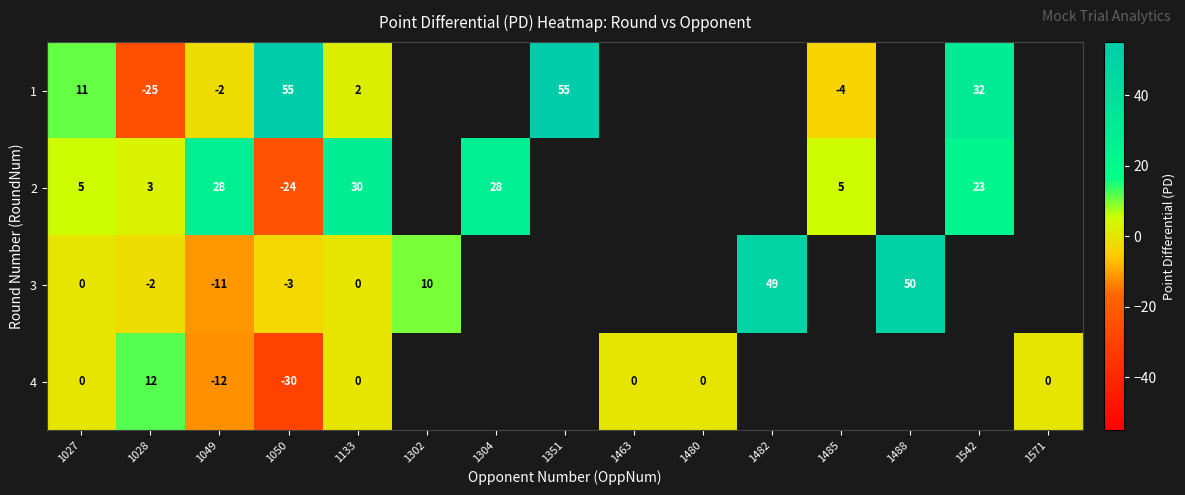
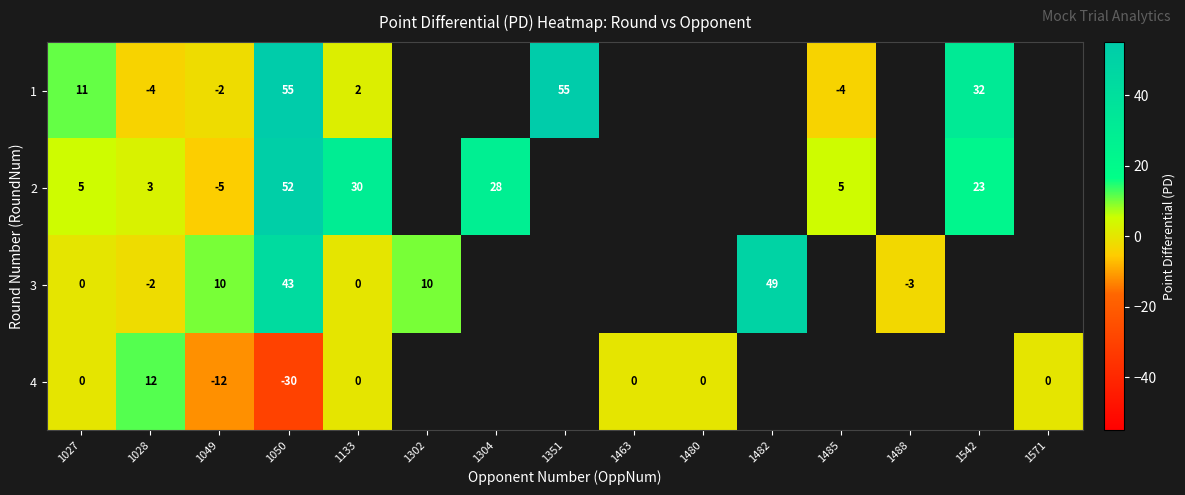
  {
    "1": {
      "1027": 11,
-     "1028": -25,
+     "1028": -4,
      "1049": -2,
      "1050": 55,
      "1133": 2,
      "1351": 55,
      "1485": -4,
      "1542": 32
    },
    "2": {
      "1027": 5,
      "1028": 3,
-     "1049": 28,
-     "1050": -24,
+     "1049": -5,
+     "1050": 52,
      "1133": 30,
      "1304": 28,
      "1485": 5,
      "1542": 23
    },
    "3": {
      "1027": 0,
      "1028": -2,
-     "1049": -11,
-     "1050": -3,
+     "1049": 10,
+     "1050": 43,
      "1133": 0,
      "1302": 10,
      "1482": 49,
-     "1488": 50
+     "1488": -3
    },
    "4": {
      "1027": 0,
      "1028": 12,
      "1049": -12,
      "1050": -30,
      "1133": 0,
      "1463": 0,
      "1480": 0,
      "1571": 0
    }
  }
